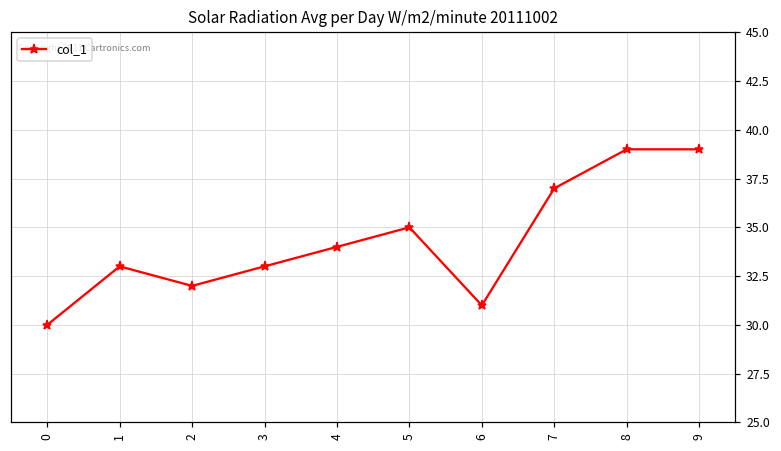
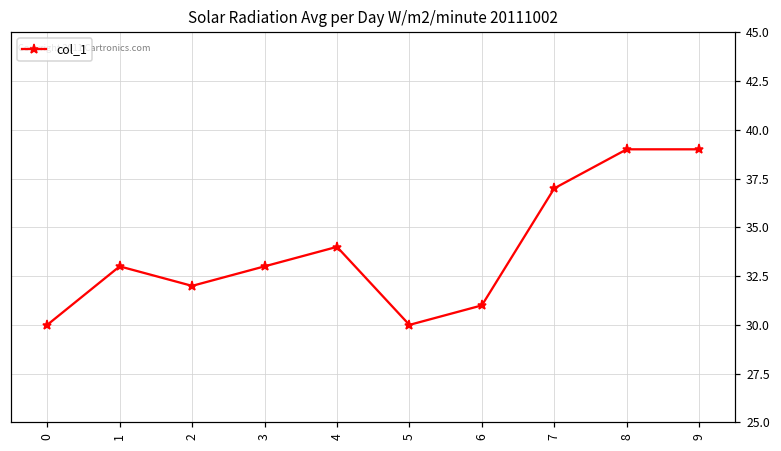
  {
    "0": 30,
    "1": 33,
    "2": 32,
    "3": 33,
    "4": 34,
-   "5": 35,
+   "5": 30,
    "6": 31,
    "7": 37,
    "8": 39,
    "9": 39
  }
